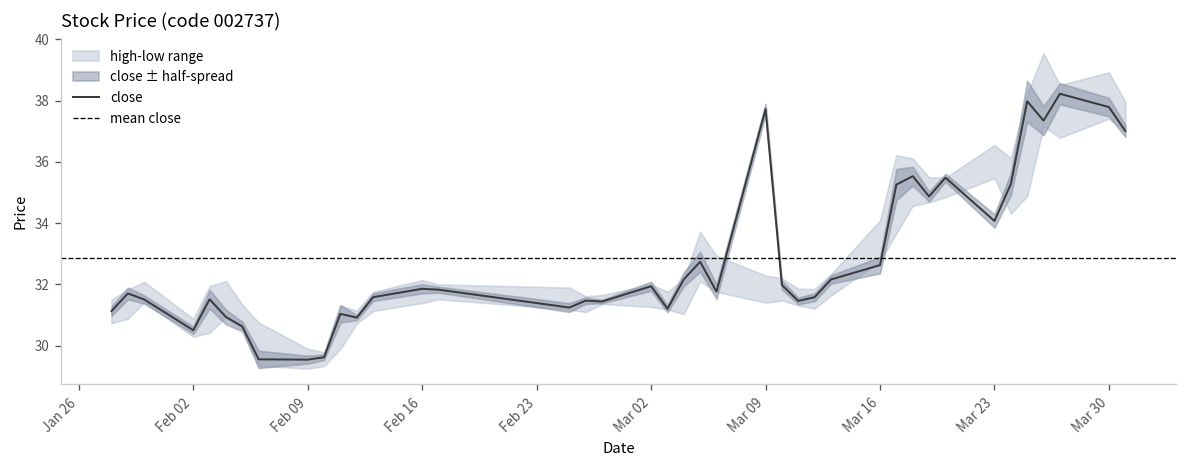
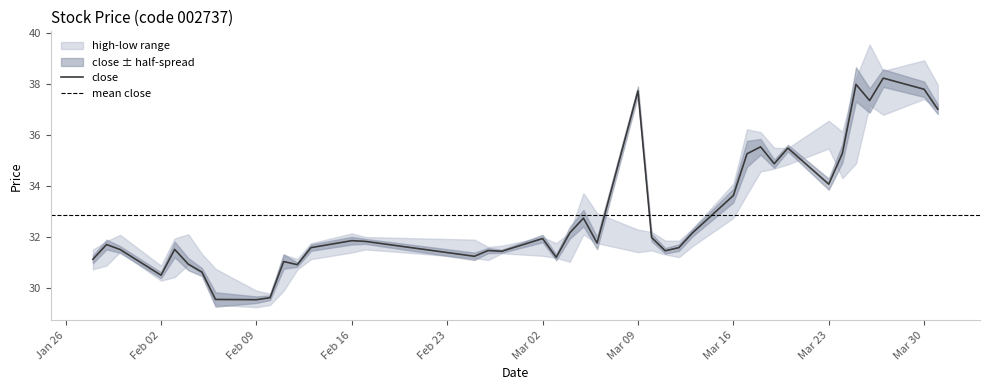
  {
    "close": {
      "Feb 02": 30.5,
      "Feb 09": 29.5,
      "Feb 16": 31.9,
      "Mar 09": 37.7,
-     "Mar 16": 32.6,
+     "Mar 16": 33.6,
      "Mar 23": 34.1,
      "Mar 30": 37.8
    }
  }
